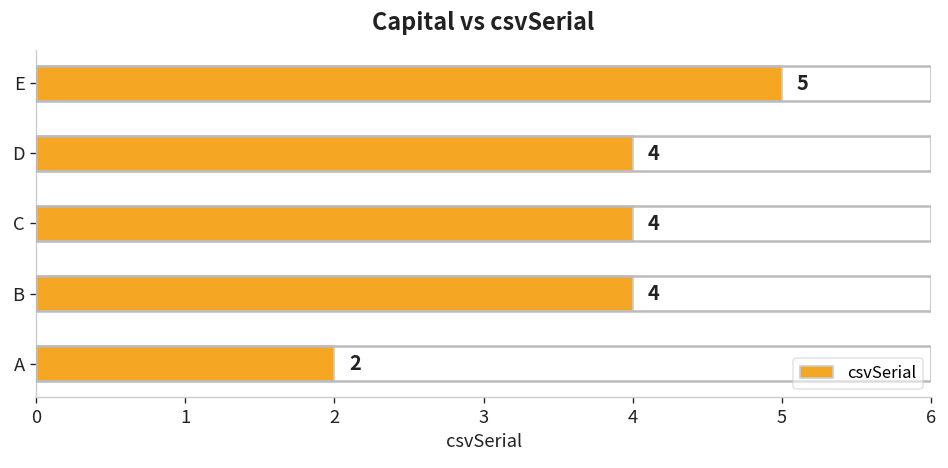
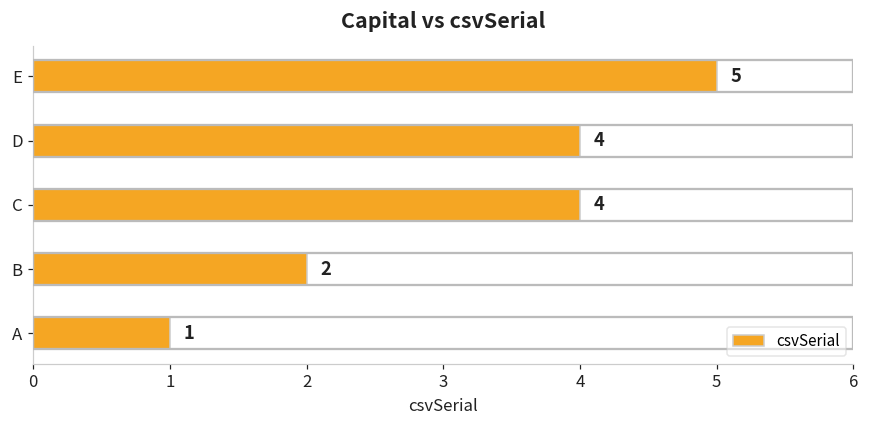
  {
    "E": 5,
    "D": 4,
    "C": 4,
-   "B": 4,
-   "A": 2
+   "B": 2,
+   "A": 1
  }
